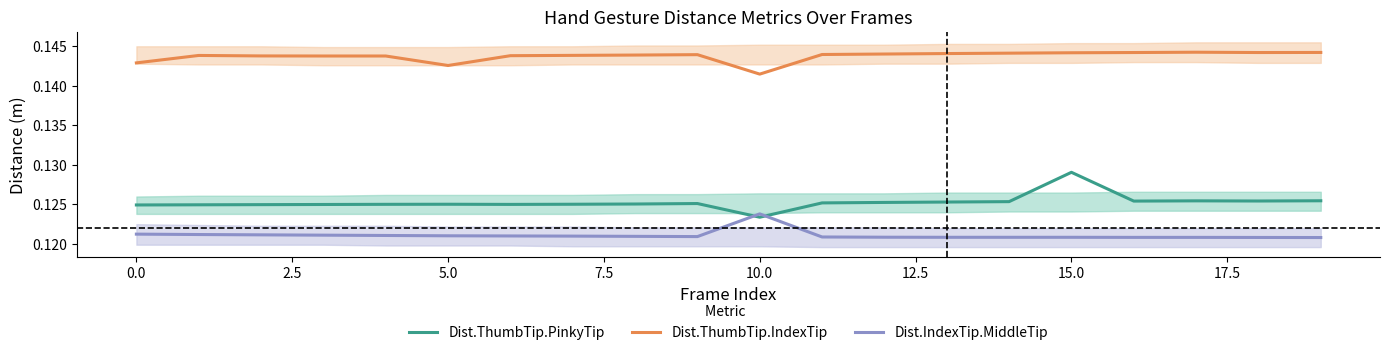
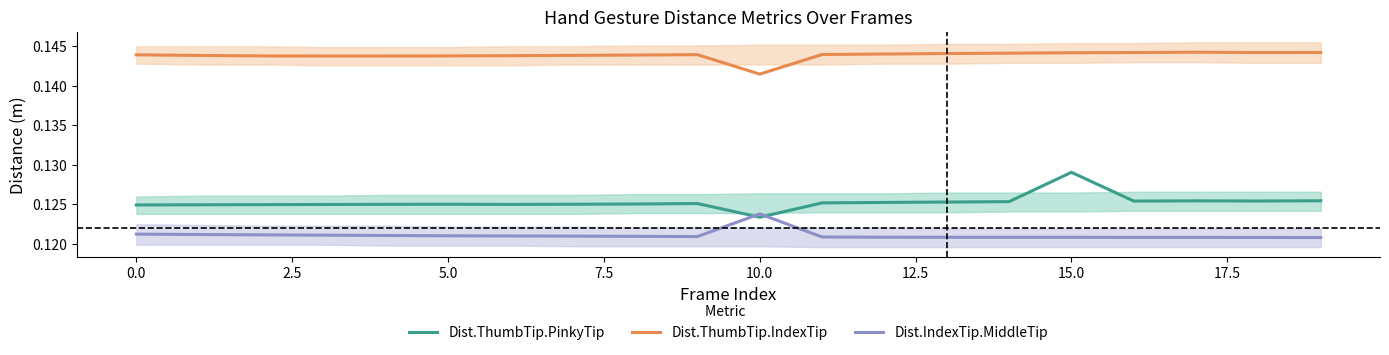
  {
    "Dist.ThumbTip.PinkyTip": {
      "0.0": 0.125,
      "5.0": 0.125,
      "10.0": 0.123,
      "15.0": 0.129
    },
    "Dist.ThumbTip.IndexTip": {
-     "0.0": 0.143,
-     "5.0": 0.143,
+     "0.0": 0.144,
+     "5.0": 0.144,
      "10.0": 0.141,
      "15.0": 0.144
    },
    "Dist.IndexTip.MiddleTip": {
      "0.0": 0.121,
      "5.0": 0.121,
      "10.0": 0.124,
      "15.0": 0.121
    }
  }
